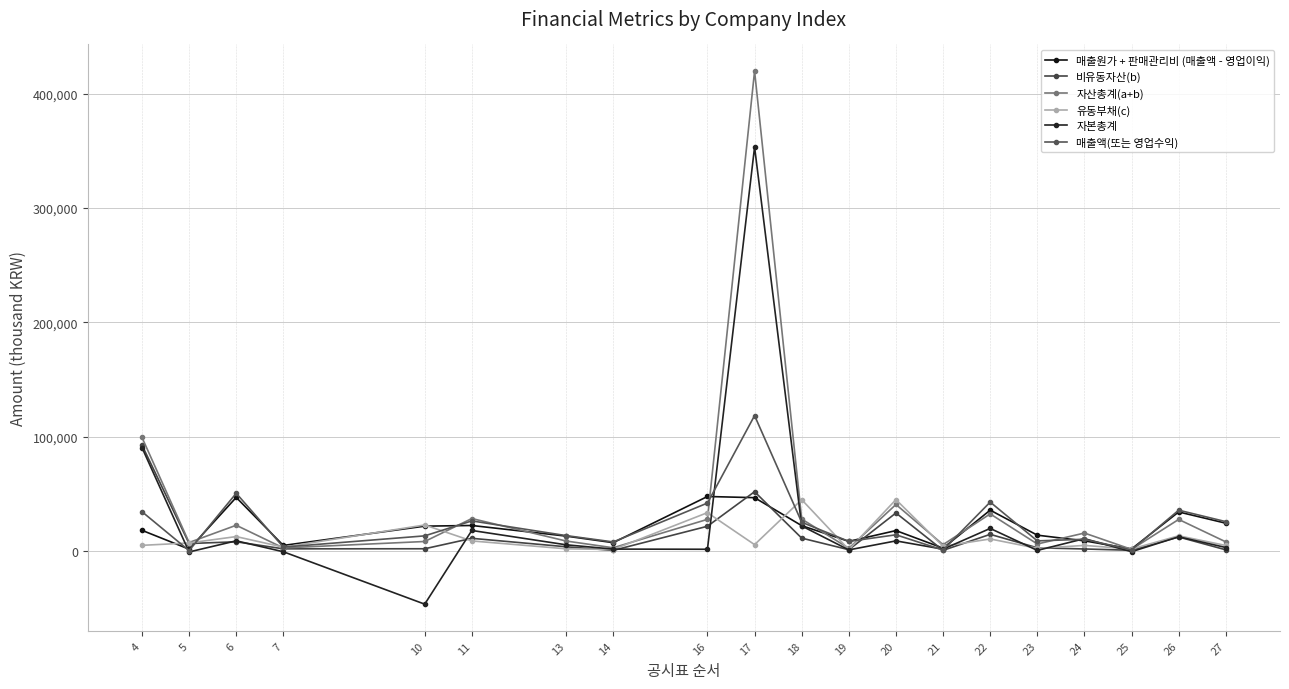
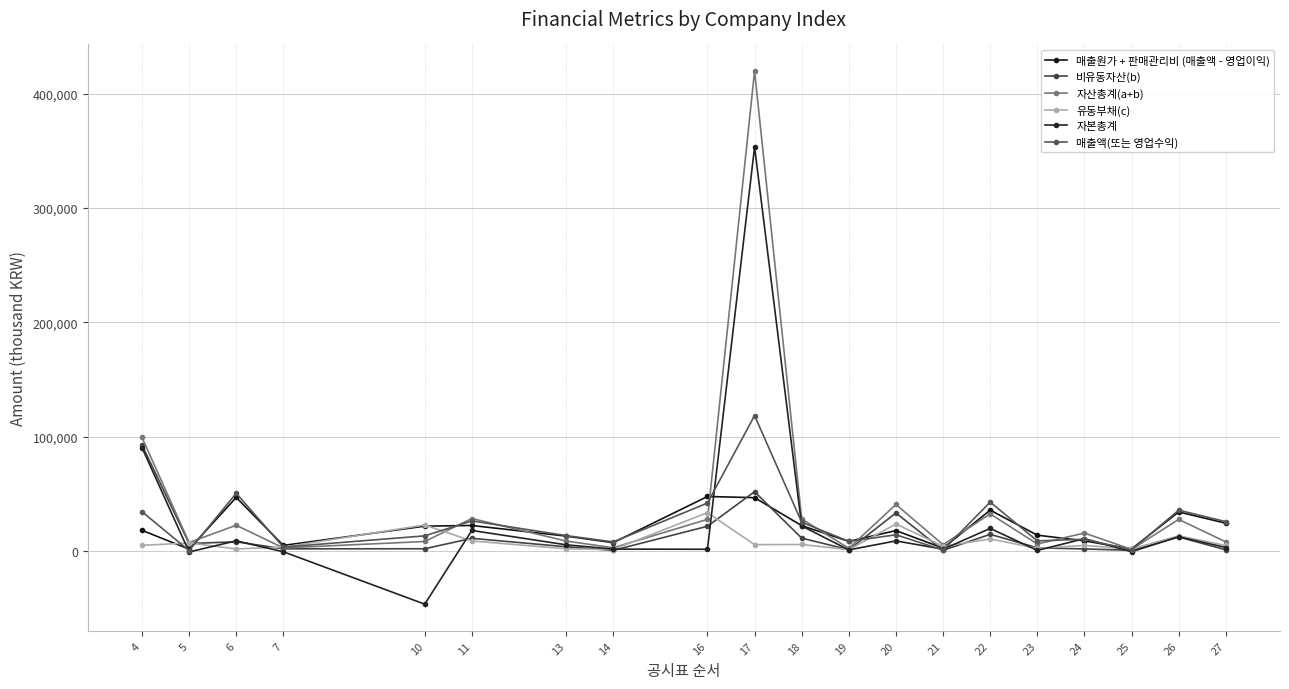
  {
    "유동부채(c)": {
      "4": "5,000",
-     "6": "12,000",
+     "6": "2,000",
      "11": "9,000",
      "16": "33,000",
      "17": "5,000",
-     "18": "45,000",
-     "20": "45,000",
+     "18": "5,000",
+     "20": "23,000",
      "22": "10,000",
      "24": "5,000"
    }
  }
